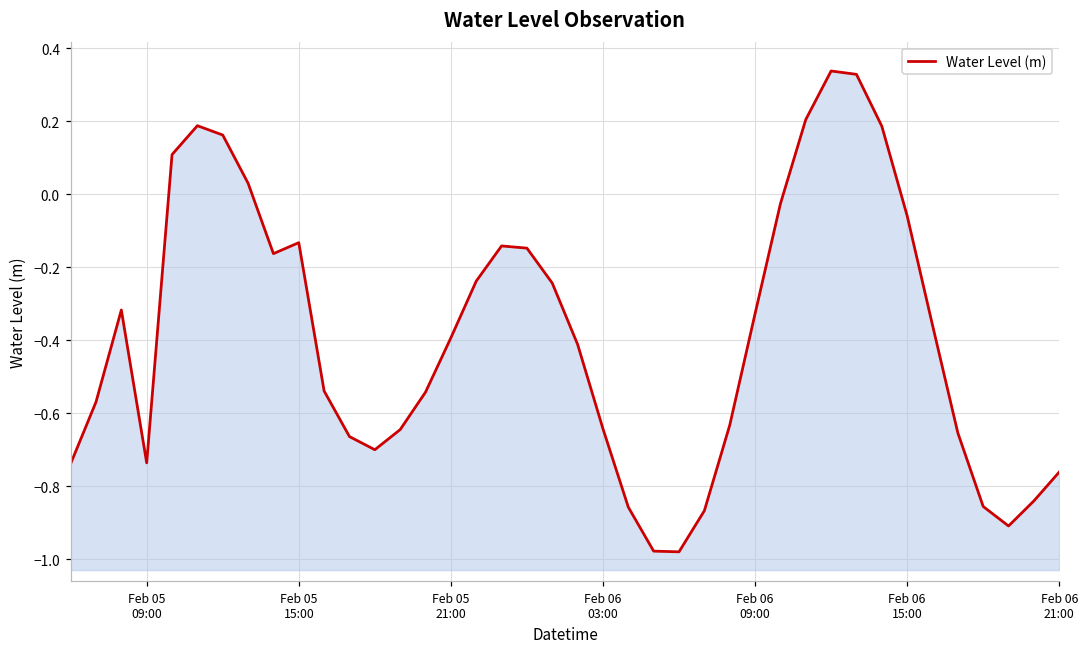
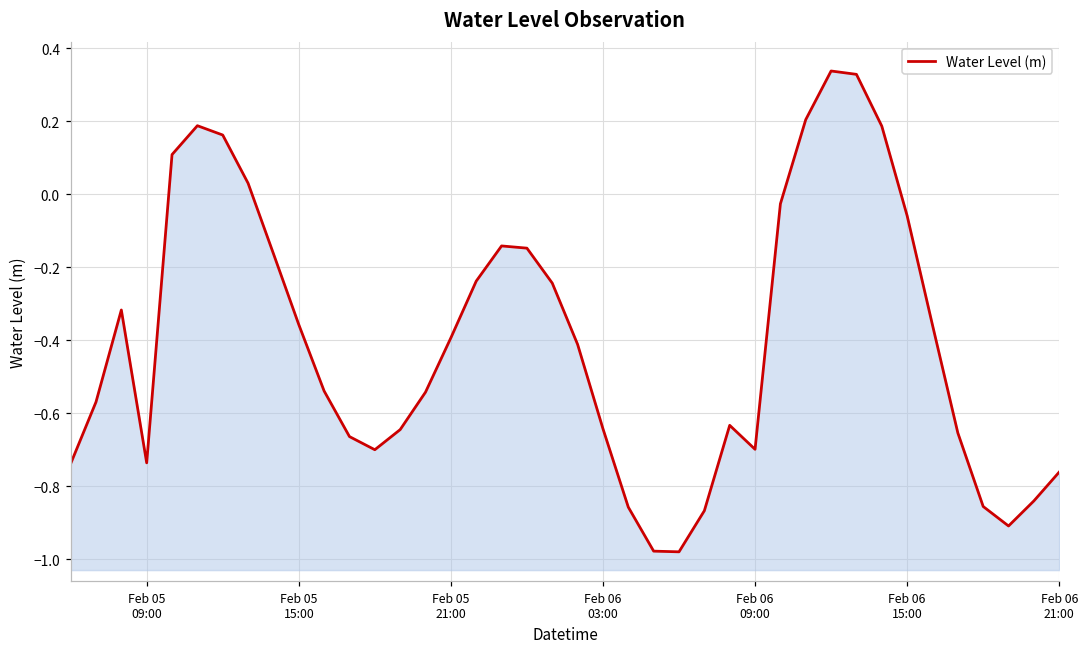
  {
    "Feb 05 09:00": -0.74,
-   "Feb 05 15:00": -0.13,
+   "Feb 05 15:00": -0.36,
    "Feb 05 21:00": -0.39,
    "Feb 06 03:00": -0.64,
-   "Feb 06 09:00": -0.33,
+   "Feb 06 09:00": -0.70,
    "Feb 06 15:00": -0.06,
    "Feb 06 21:00": -0.76
  }
